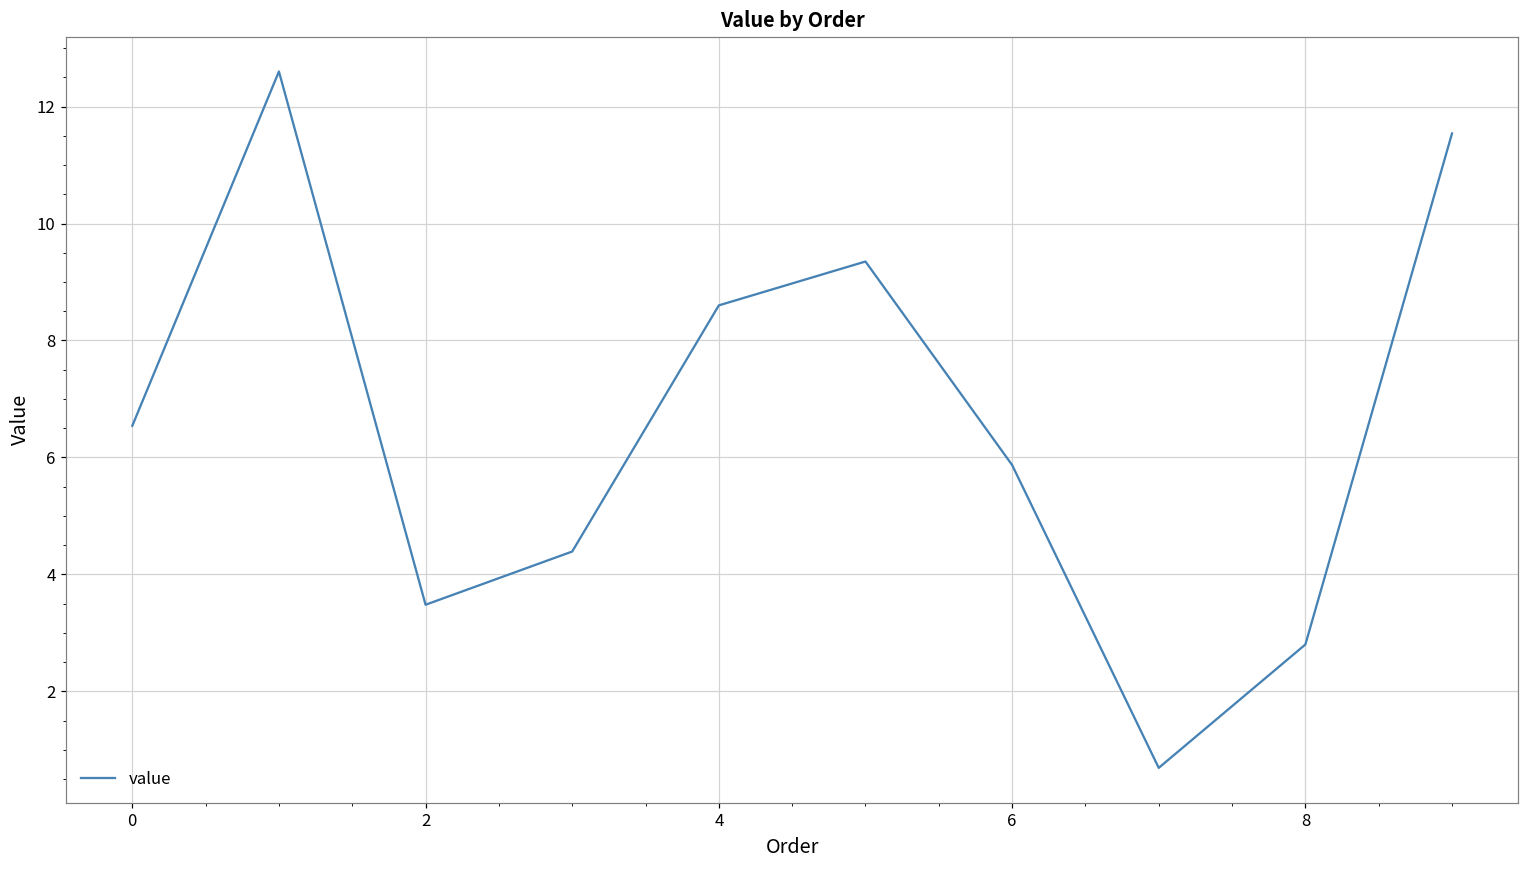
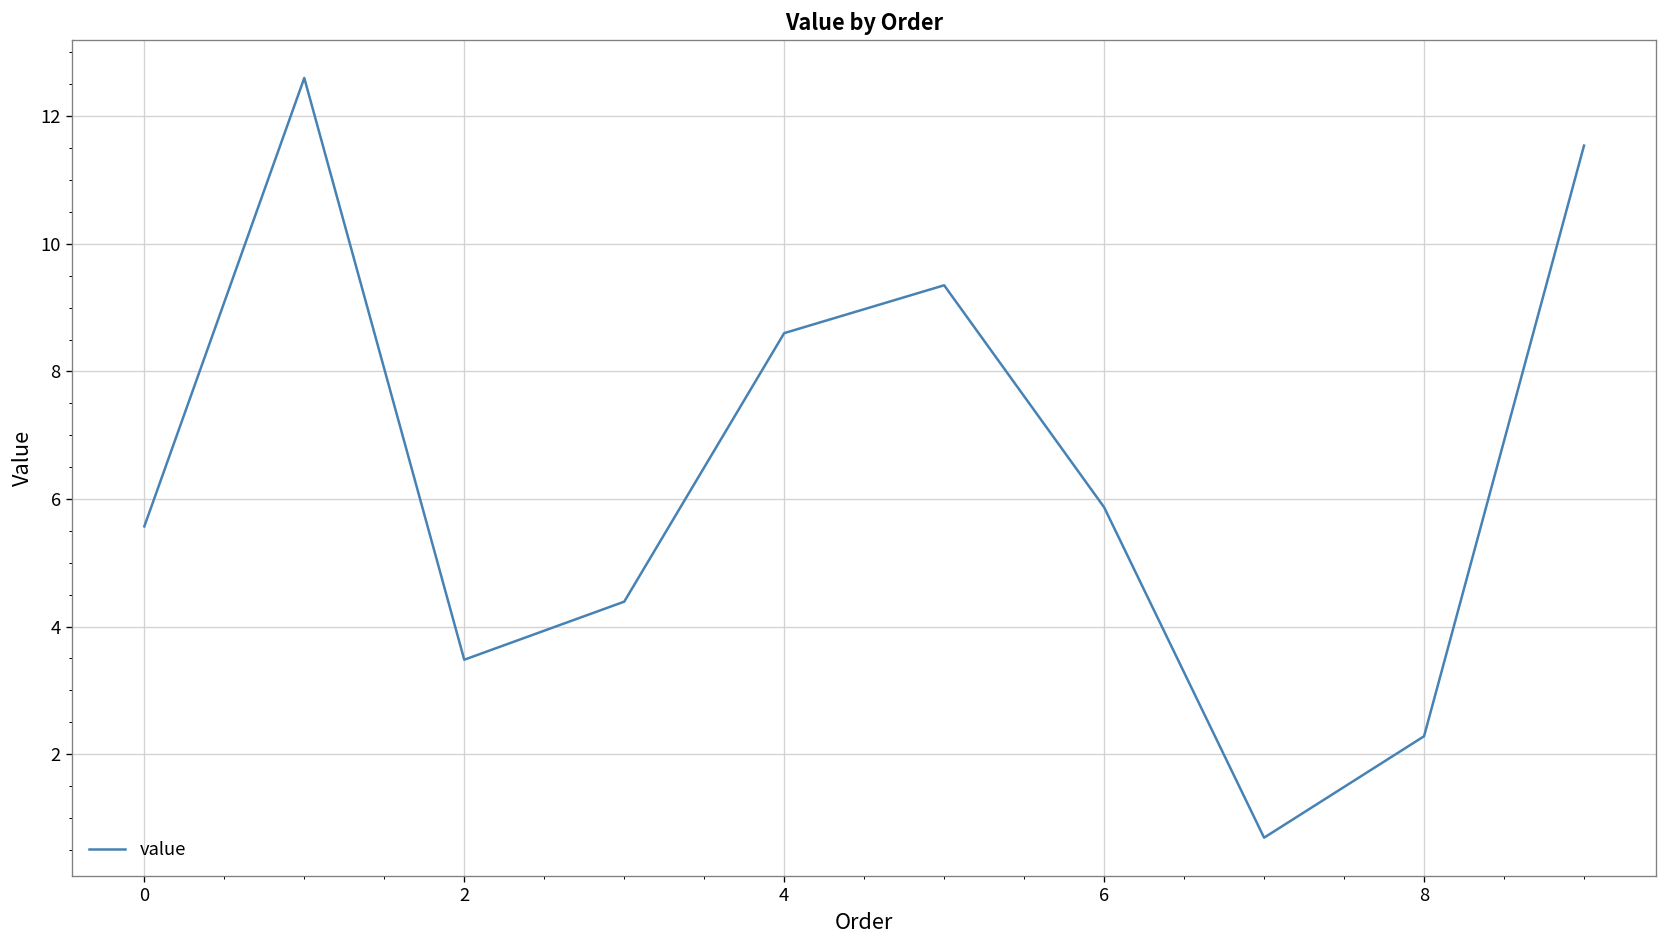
  {
-   "0": 6.5,
+   "0": 5.6,
    "2": 3.5,
    "4": 8.6,
    "6": 5.9,
-   "8": 2.8
+   "8": 2.3
  }
